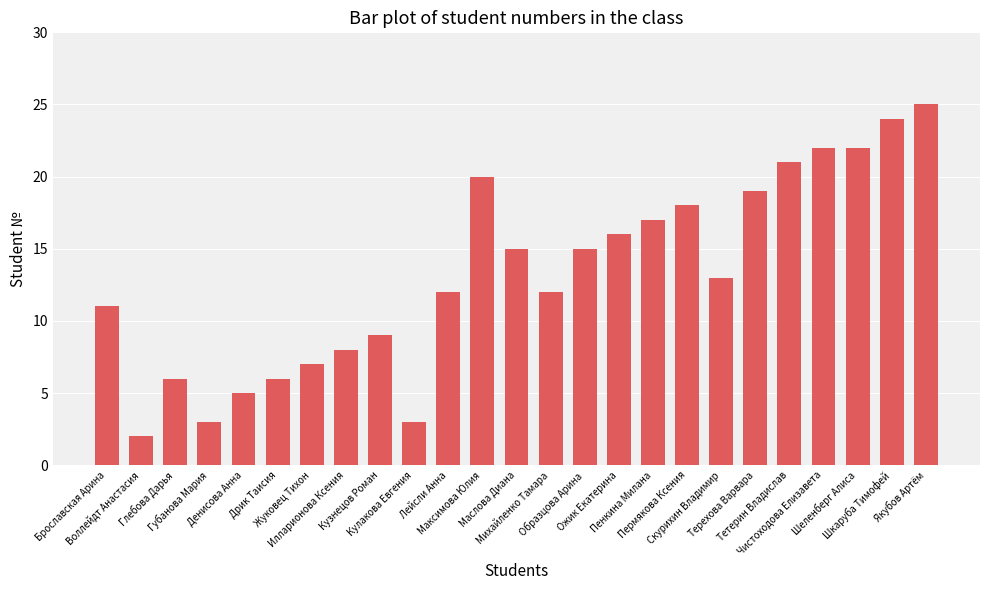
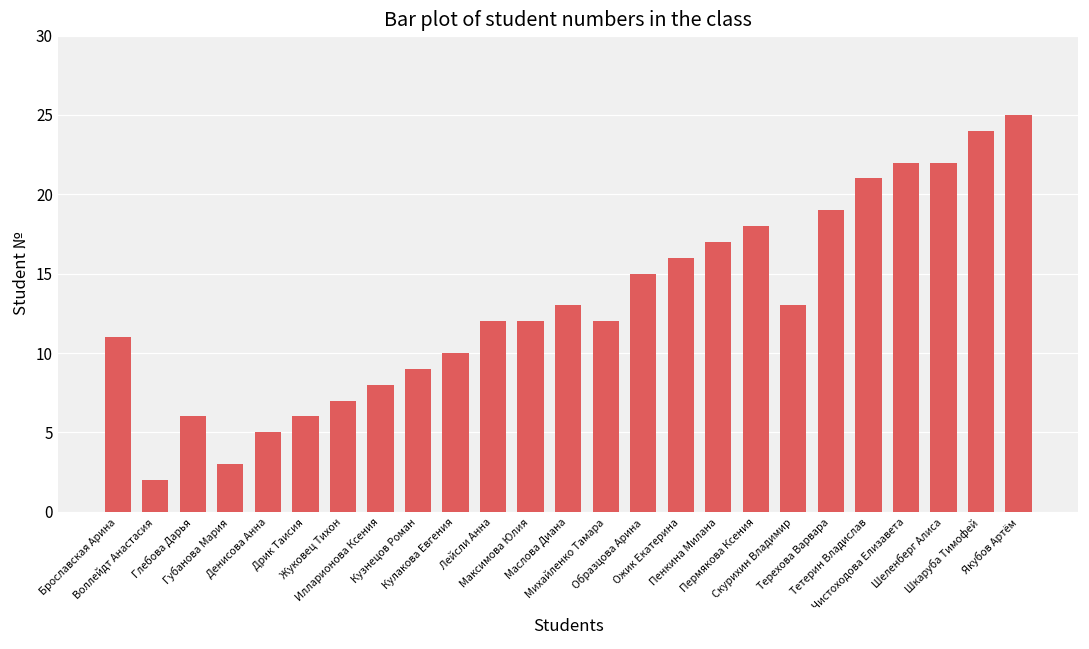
  {
    "Брославская Арина": 11,
    "Воллейдт Анастасия": 2,
    "Глебова Дарья": 6,
    "Губанова Мария": 3,
    "Денисова Анна": 5,
    "Дрик Таисия": 6,
    "Жуковец Тихон": 7,
    "Илларионова Ксения": 8,
    "Кузнецов Роман": 9,
-   "Кулакова Евгения": 3,
+   "Кулакова Евгения": 10,
    "Лейсли Анна": 12,
-   "Максимова Юлия": 20,
-   "Маслова Диана": 15,
+   "Максимова Юлия": 12,
+   "Маслова Диана": 13,
    "Михайленко Тамара": 12,
    "Образцова Арина": 15,
    "Ожик Екатерина": 16,
    "Пенкина Милана": 17,
    "Пермякова Ксения": 18,
    "Скурихин Владимир": 13,
    "Терехова Варвара": 19,
    "Тетерин Владислав": 21,
    "Чистоходова Елизавета": 22,
    "Шеленберг Алиса": 22,
    "Шкаруба Тимофей": 24,
    "Якубов Артём": 25
  }
